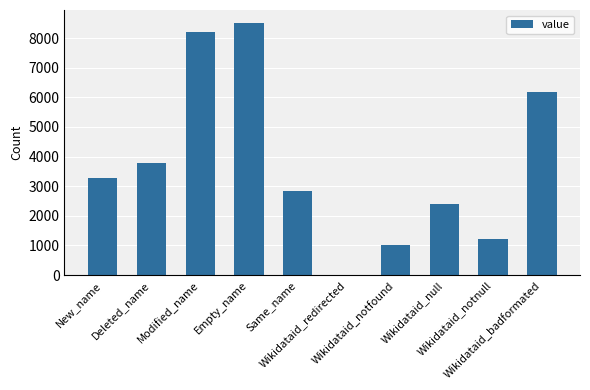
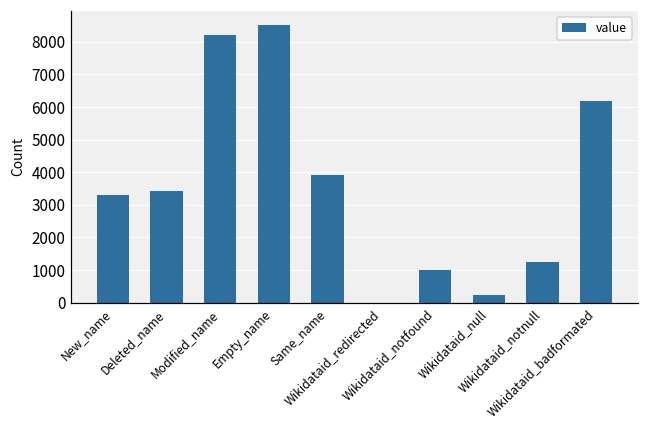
  {
    "New_name": 3300,
-   "Deleted_name": 3800,
+   "Deleted_name": 3400,
    "Modified_name": 8200,
    "Empty_name": 8500,
-   "Same_name": 2800,
+   "Same_name": 3900,
    "Wikidataid_redirected": 0,
    "Wikidataid_notfound": 1000,
-   "Wikidataid_null": 2400,
+   "Wikidataid_null": 200,
    "Wikidataid_notnull": 1200,
    "Wikidataid_badformated": 6200
  }
